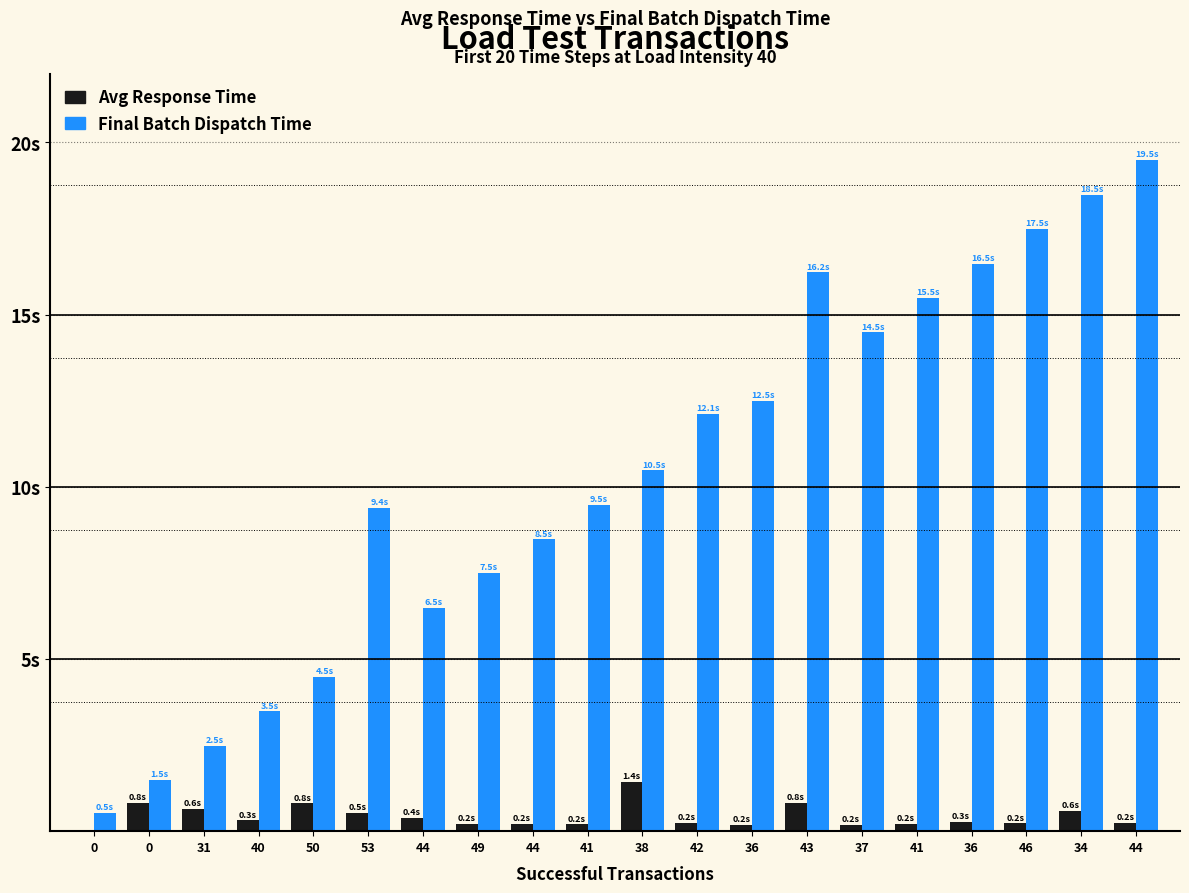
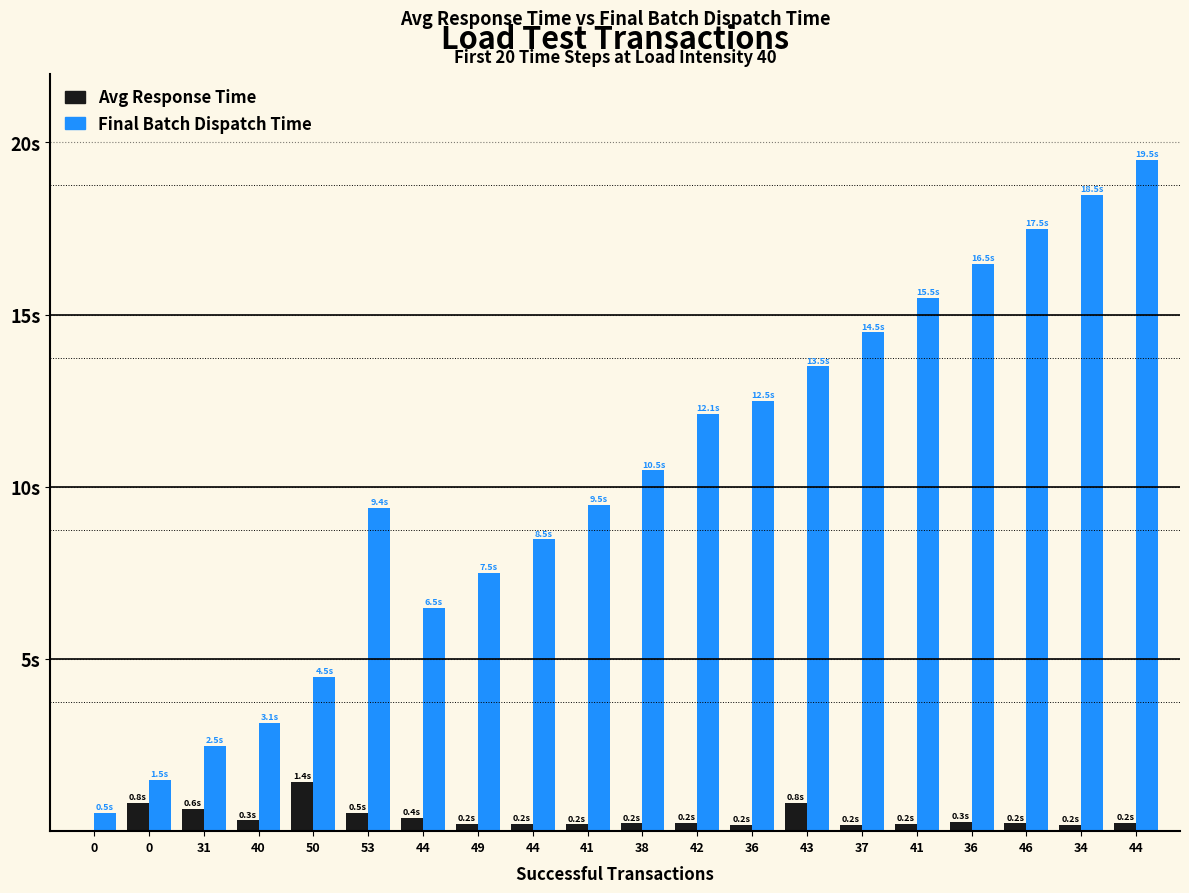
  {
    "Avg Response Time": {
      "31": "0.6s",
      "40": "0.3s",
-     "50": "0.8s",
+     "50": "1.4s",
      "53": "0.5s",
      "49": "0.2s",
-     "38": "1.4s",
+     "38": "0.2s",
      "42": "0.2s",
      "43": "0.8s",
      "37": "0.2s",
      "46": "0.2s",
-     "34": "0.6s"
+     "34": "0.2s"
    },
    "Final Batch Dispatch Time": {
      "31": "2.5s",
-     "40": "3.5s",
+     "40": "3.1s",
      "50": "4.5s",
      "53": "9.4s",
      "49": "7.5s",
      "38": "10.5s",
      "42": "12.1s",
-     "43": "16.2s",
+     "43": "13.5s",
      "37": "14.5s",
      "46": "17.5s",
      "34": "18.5s"
    }
  }
